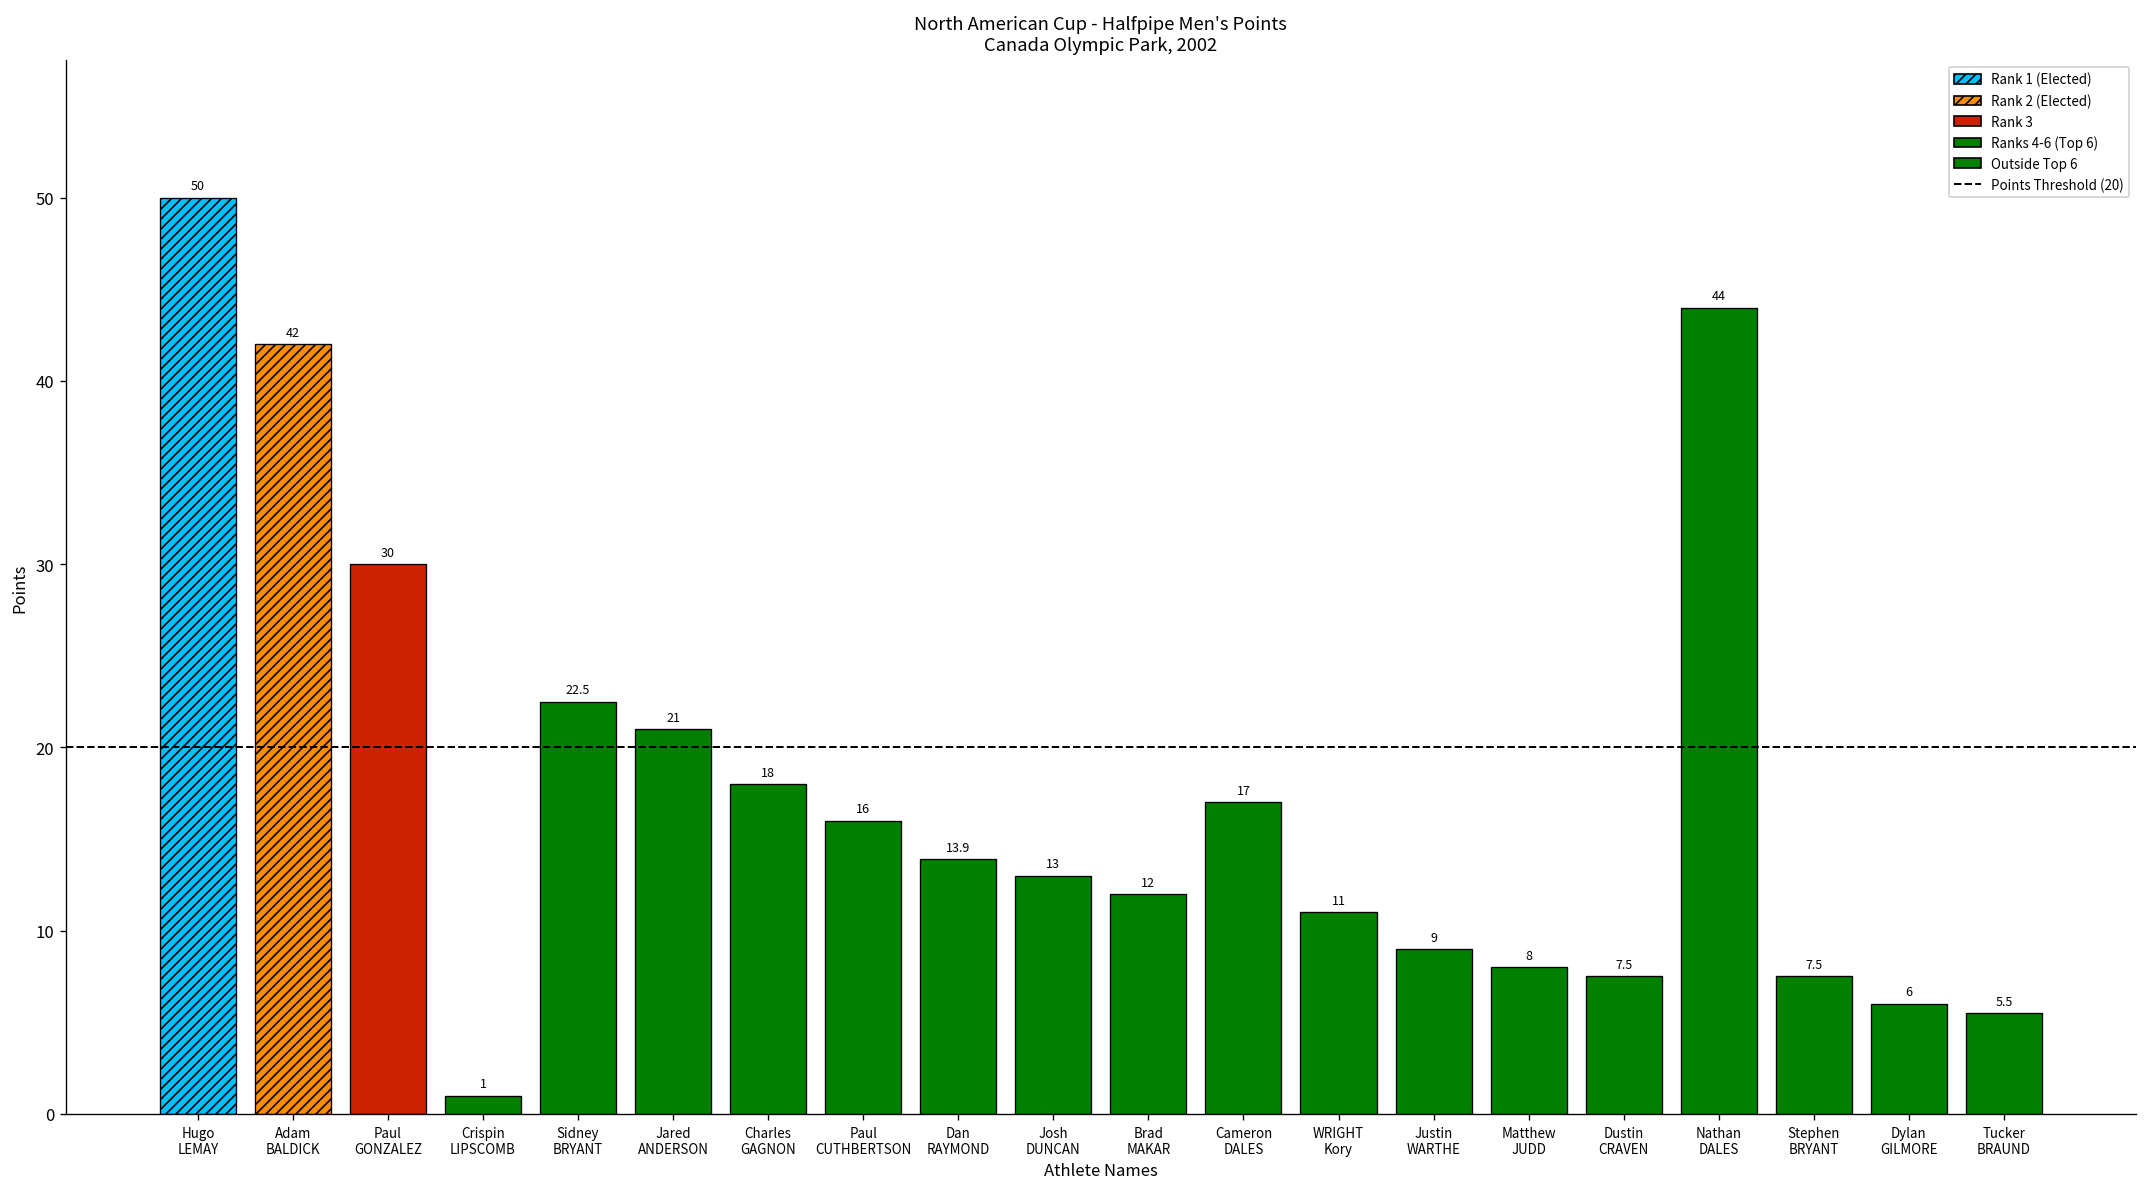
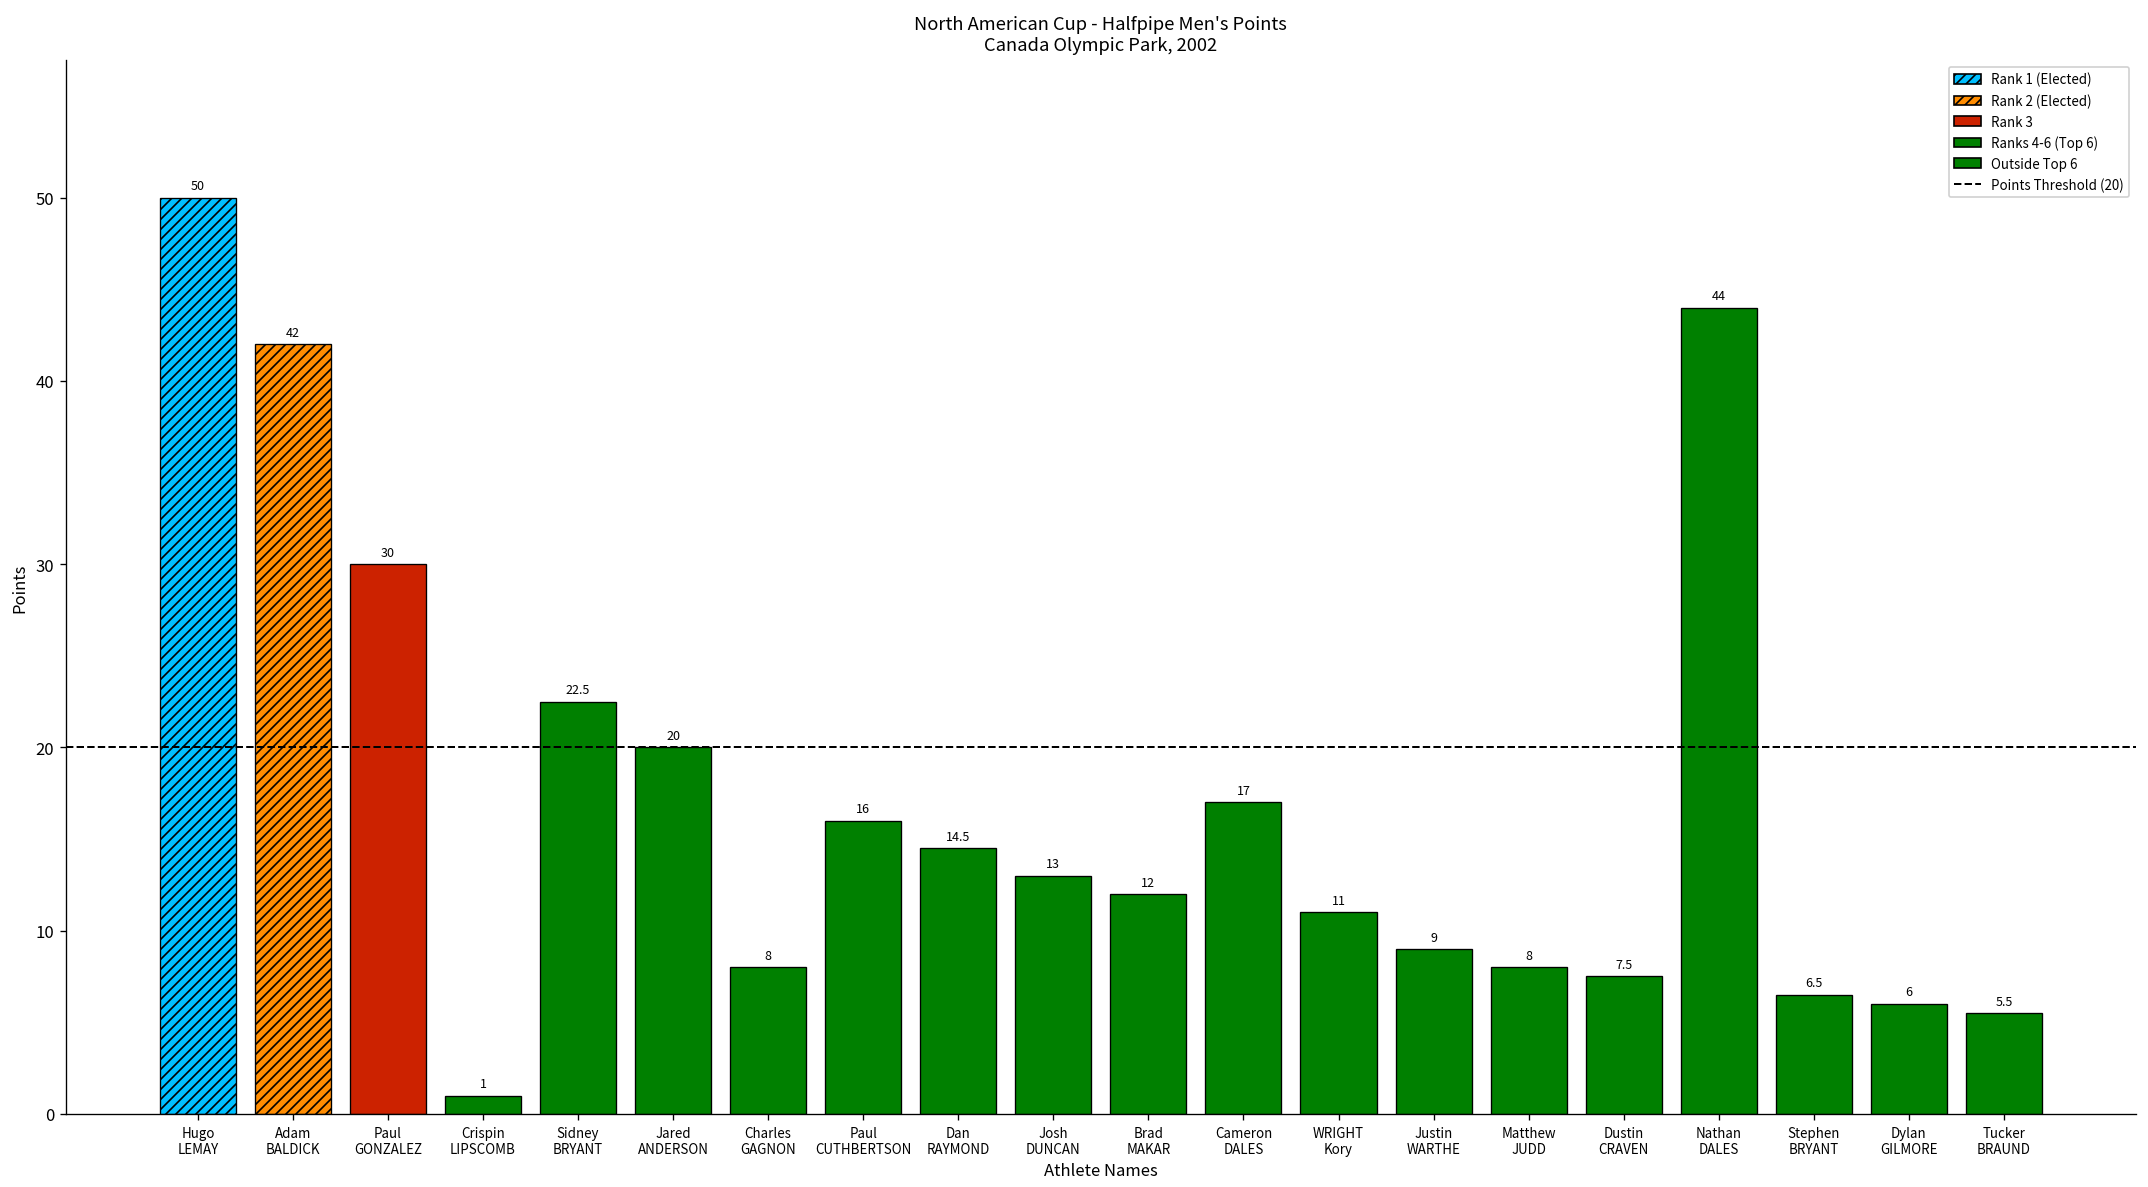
  {
    "Hugo LEMAY": 50,
    "Adam BALDICK": 42,
    "Paul GONZALEZ": 30,
    "Crispin LIPSCOMB": 1,
    "Sidney BRYANT": 22.5,
-   "Jared ANDERSON": 21,
-   "Charles GAGNON": 18,
+   "Jared ANDERSON": 20,
+   "Charles GAGNON": 8,
    "Paul CUTHBERTSON": 16,
-   "Dan RAYMOND": 13.9,
+   "Dan RAYMOND": 14.5,
    "Josh DUNCAN": 13,
    "Brad MAKAR": 12,
    "Cameron DALES": 17,
    "WRIGHT Kory": 11,
    "Justin WARTHE": 9,
    "Matthew JUDD": 8,
    "Dustin CRAVEN": 7.5,
    "Nathan DALES": 44,
-   "Stephen BRYANT": 7.5,
+   "Stephen BRYANT": 6.5,
    "Dylan GILMORE": 6,
    "Tucker BRAUND": 5.5
  }
